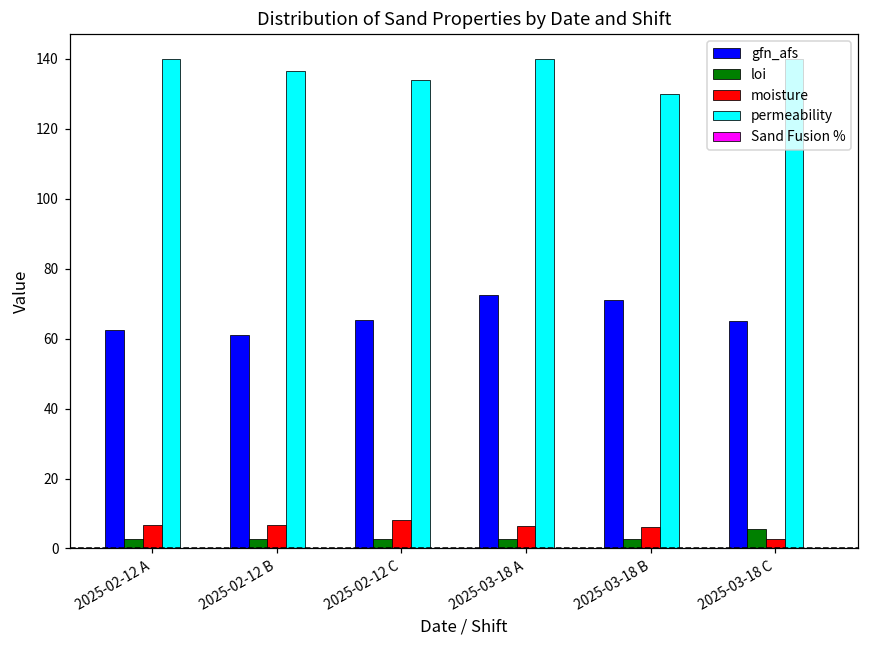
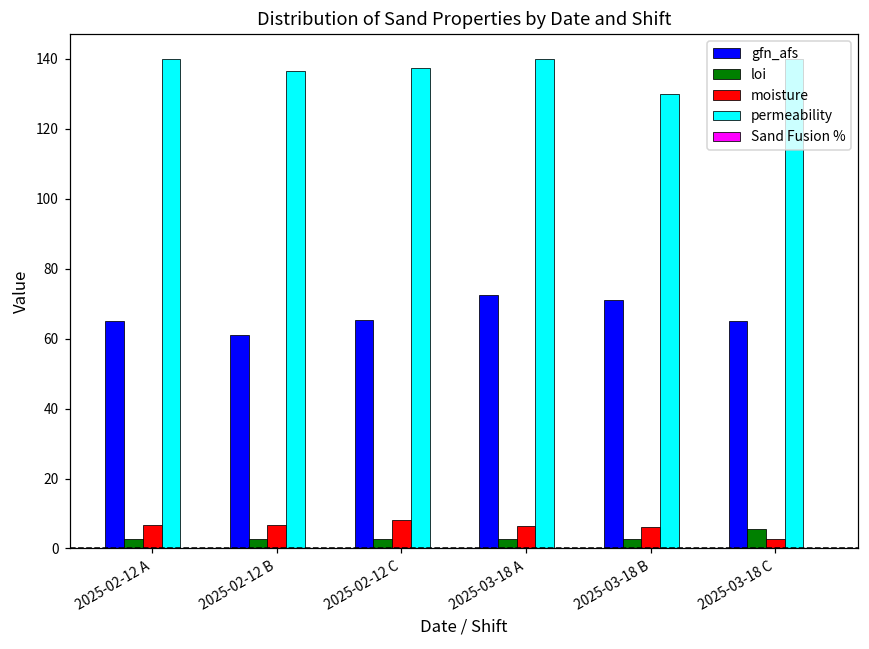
  {
    "gfn_afs": {
-     "2025-02-12 A": 62,
+     "2025-02-12 A": 65,
      "2025-02-12 B": 61,
      "2025-02-12 C": 65,
      "2025-03-18 A": 73,
      "2025-03-18 B": 71,
      "2025-03-18 C": 65
    },
    "loi": {
      "2025-02-12 A": 3,
      "2025-02-12 B": 3,
      "2025-02-12 C": 3,
      "2025-03-18 A": 3,
      "2025-03-18 B": 3,
      "2025-03-18 C": 6
    },
    "moisture": {
      "2025-02-12 A": 7,
      "2025-02-12 B": 7,
      "2025-02-12 C": 8,
      "2025-03-18 A": 6,
      "2025-03-18 B": 6,
      "2025-03-18 C": 3
    },
    "permeability": {
      "2025-02-12 A": 140,
      "2025-02-12 B": 137,
-     "2025-02-12 C": 134,
+     "2025-02-12 C": 138,
      "2025-03-18 A": 140,
      "2025-03-18 B": 130
    },
    "Sand Fusion %": {
      "2025-02-12 A": 0,
      "2025-02-12 B": 0,
      "2025-02-12 C": 0,
      "2025-03-18 B": 0,
      "2025-03-18 C": 0
    }
  }
